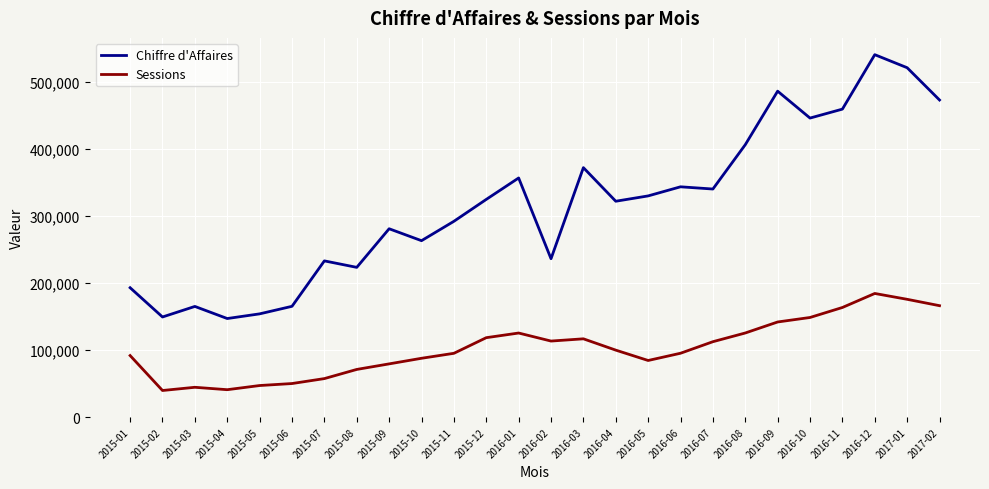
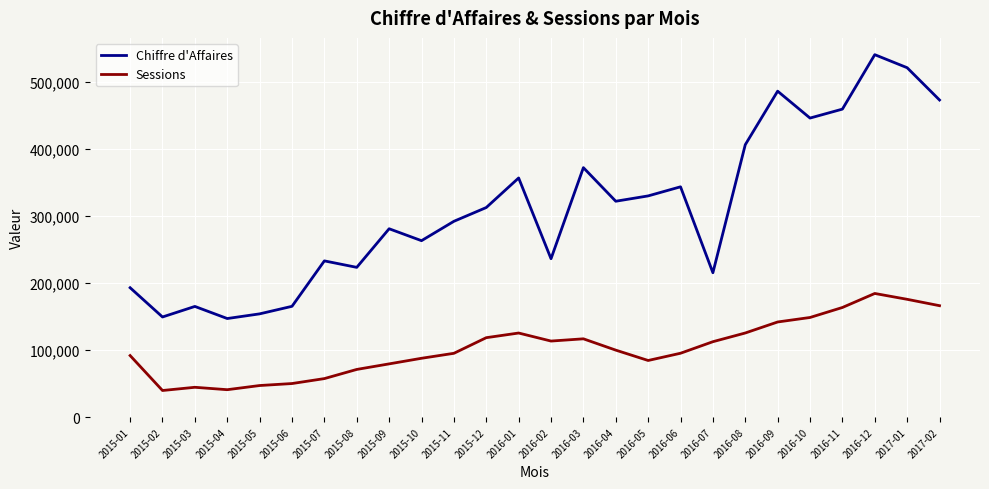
  {
    "Chiffre d'Affaires": {
      "2015-01": "190,000",
      "2015-02": "150,000",
      "2015-03": "170,000",
      "2015-04": "150,000",
      "2015-05": "150,000",
      "2015-06": "170,000",
      "2015-07": "230,000",
      "2015-08": "220,000",
      "2015-09": "280,000",
      "2015-10": "260,000",
      "2015-11": "290,000",
-     "2015-12": "320,000",
+     "2015-12": "310,000",
      "2016-01": "360,000",
      "2016-02": "240,000",
      "2016-03": "370,000",
      "2016-04": "320,000",
      "2016-05": "330,000",
      "2016-06": "340,000",
-     "2016-07": "340,000",
+     "2016-07": "220,000",
      "2016-08": "410,000",
      "2016-09": "490,000",
      "2016-10": "450,000",
      "2016-11": "460,000",
      "2016-12": "540,000",
      "2017-01": "520,000",
      "2017-02": "470,000"
    },
    "Sessions": {
      "2015-01": "90,000",
      "2015-02": "40,000",
      "2015-03": "40,000",
      "2015-04": "40,000",
      "2015-05": "50,000",
      "2015-06": "50,000",
      "2015-07": "60,000",
      "2015-08": "70,000",
      "2015-09": "80,000",
      "2015-10": "90,000",
      "2015-11": "100,000",
      "2015-12": "120,000",
      "2016-01": "130,000",
      "2016-02": "110,000",
      "2016-03": "120,000",
      "2016-04": "100,000",
      "2016-05": "80,000",
      "2016-06": "100,000",
      "2016-07": "110,000",
      "2016-08": "130,000",
      "2016-09": "140,000",
      "2016-10": "150,000",
      "2016-11": "160,000",
      "2016-12": "180,000",
      "2017-01": "180,000",
      "2017-02": "170,000"
    }
  }
